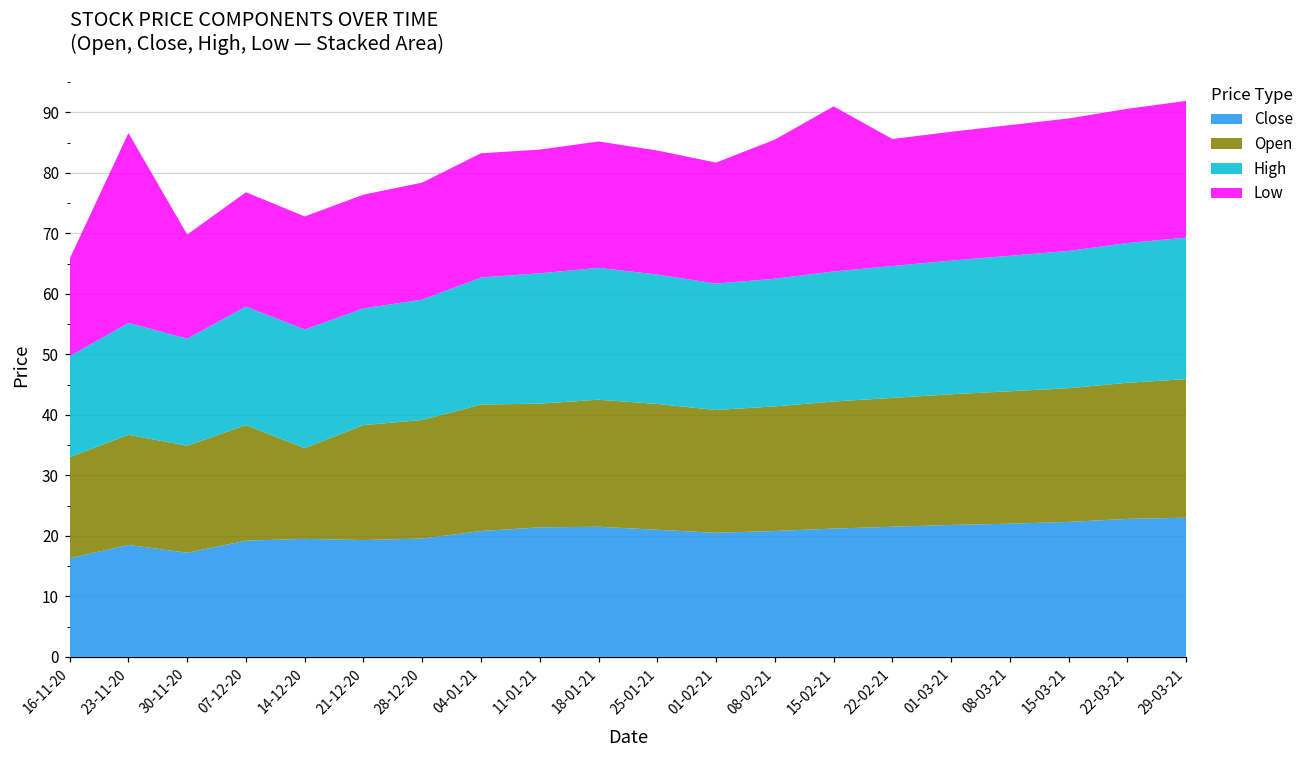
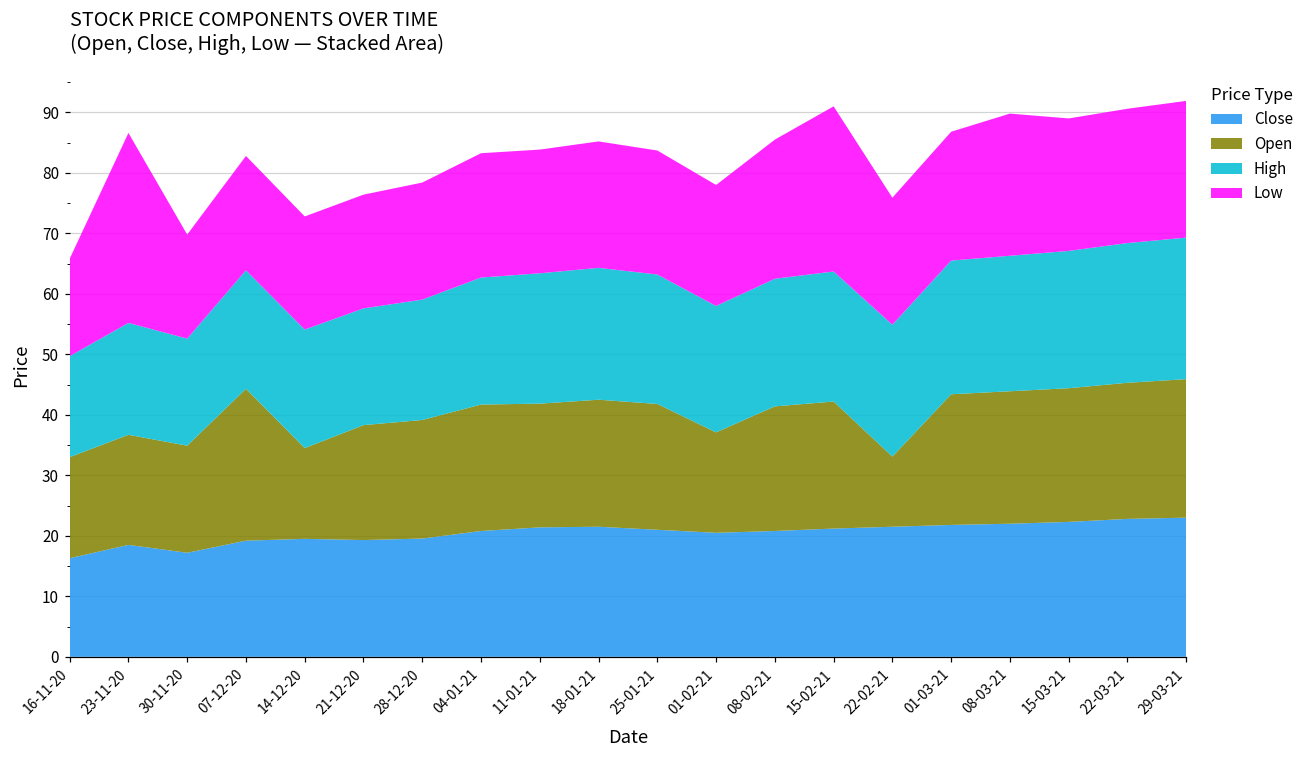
  {
    "Open": {
      "16-11-20": 17,
      "23-11-20": 18,
      "30-11-20": 18,
-     "07-12-20": 19,
+     "07-12-20": 25,
      "14-12-20": 15,
      "21-12-20": 19,
      "28-12-20": 20,
      "04-01-21": 21,
      "11-01-21": 20,
      "18-01-21": 21,
      "25-01-21": 21,
-     "01-02-21": 20,
+     "01-02-21": 17,
      "08-02-21": 21,
      "15-02-21": 21,
-     "22-02-21": 21,
+     "22-02-21": 12,
      "01-03-21": 22,
      "08-03-21": 22,
      "15-03-21": 22,
      "22-03-21": 22,
      "29-03-21": 23
    },
    "Low": {
      "16-11-20": 16,
      "23-11-20": 31,
      "30-11-20": 17,
      "07-12-20": 19,
      "14-12-20": 19,
      "21-12-20": 19,
      "28-12-20": 19,
      "04-01-21": 21,
      "11-01-21": 20,
      "18-01-21": 21,
      "25-01-21": 20,
      "01-02-21": 20,
      "08-02-21": 23,
      "15-02-21": 27,
      "22-02-21": 21,
      "01-03-21": 21,
-     "08-03-21": 22,
+     "08-03-21": 24,
      "15-03-21": 22,
      "22-03-21": 22,
      "29-03-21": 23
    }
  }
